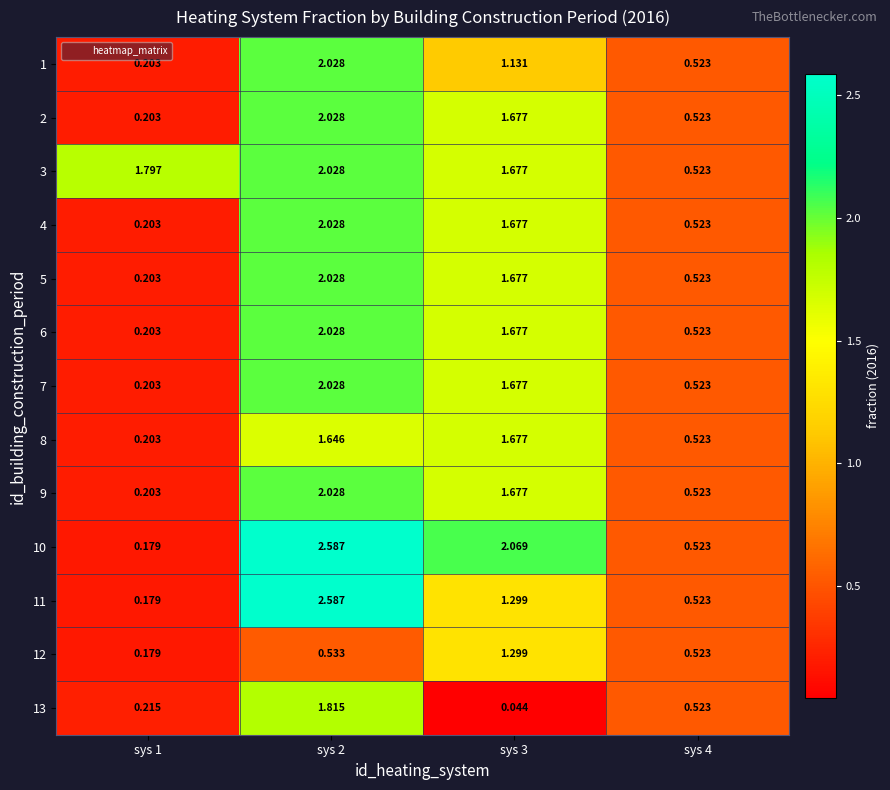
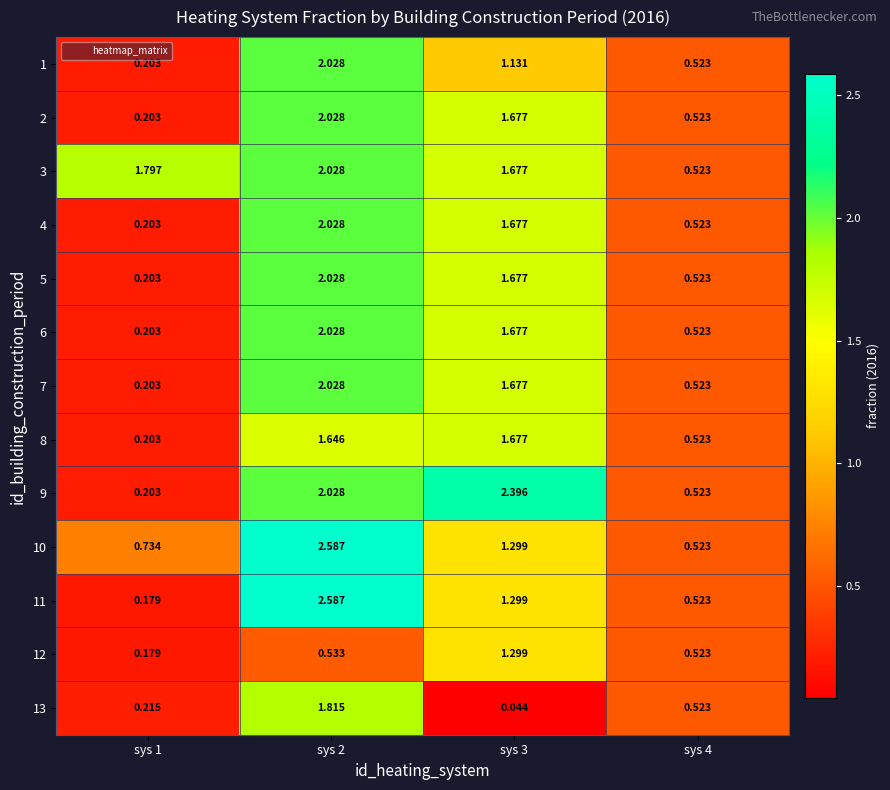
  {
    "1": {
      "sys 2": 2.028,
      "sys 3": 1.131,
      "sys 4": 0.523
    },
    "2": {
      "sys 1": 0.203,
      "sys 2": 2.028,
      "sys 3": 1.677,
      "sys 4": 0.523
    },
    "3": {
      "sys 1": 1.797,
      "sys 2": 2.028,
      "sys 3": 1.677,
      "sys 4": 0.523
    },
    "4": {
      "sys 1": 0.203,
      "sys 2": 2.028,
      "sys 3": 1.677,
      "sys 4": 0.523
    },
    "5": {
      "sys 1": 0.203,
      "sys 2": 2.028,
      "sys 3": 1.677,
      "sys 4": 0.523
    },
    "6": {
      "sys 1": 0.203,
      "sys 2": 2.028,
      "sys 3": 1.677,
      "sys 4": 0.523
    },
    "7": {
      "sys 1": 0.203,
      "sys 2": 2.028,
      "sys 3": 1.677,
      "sys 4": 0.523
    },
    "8": {
      "sys 1": 0.203,
      "sys 2": 1.646,
      "sys 3": 1.677,
      "sys 4": 0.523
    },
    "9": {
      "sys 1": 0.203,
      "sys 2": 2.028,
-     "sys 3": 1.677,
+     "sys 3": 2.396,
      "sys 4": 0.523
    },
    "10": {
-     "sys 1": 0.179,
+     "sys 1": 0.734,
      "sys 2": 2.587,
-     "sys 3": 2.069,
+     "sys 3": 1.299,
      "sys 4": 0.523
    },
    "11": {
      "sys 1": 0.179,
      "sys 2": 2.587,
      "sys 3": 1.299,
      "sys 4": 0.523
    },
    "12": {
      "sys 1": 0.179,
      "sys 2": 0.533,
      "sys 3": 1.299,
      "sys 4": 0.523
    },
    "13": {
      "sys 1": 0.215,
      "sys 2": 1.815,
      "sys 3": 0.044,
      "sys 4": 0.523
    }
  }
